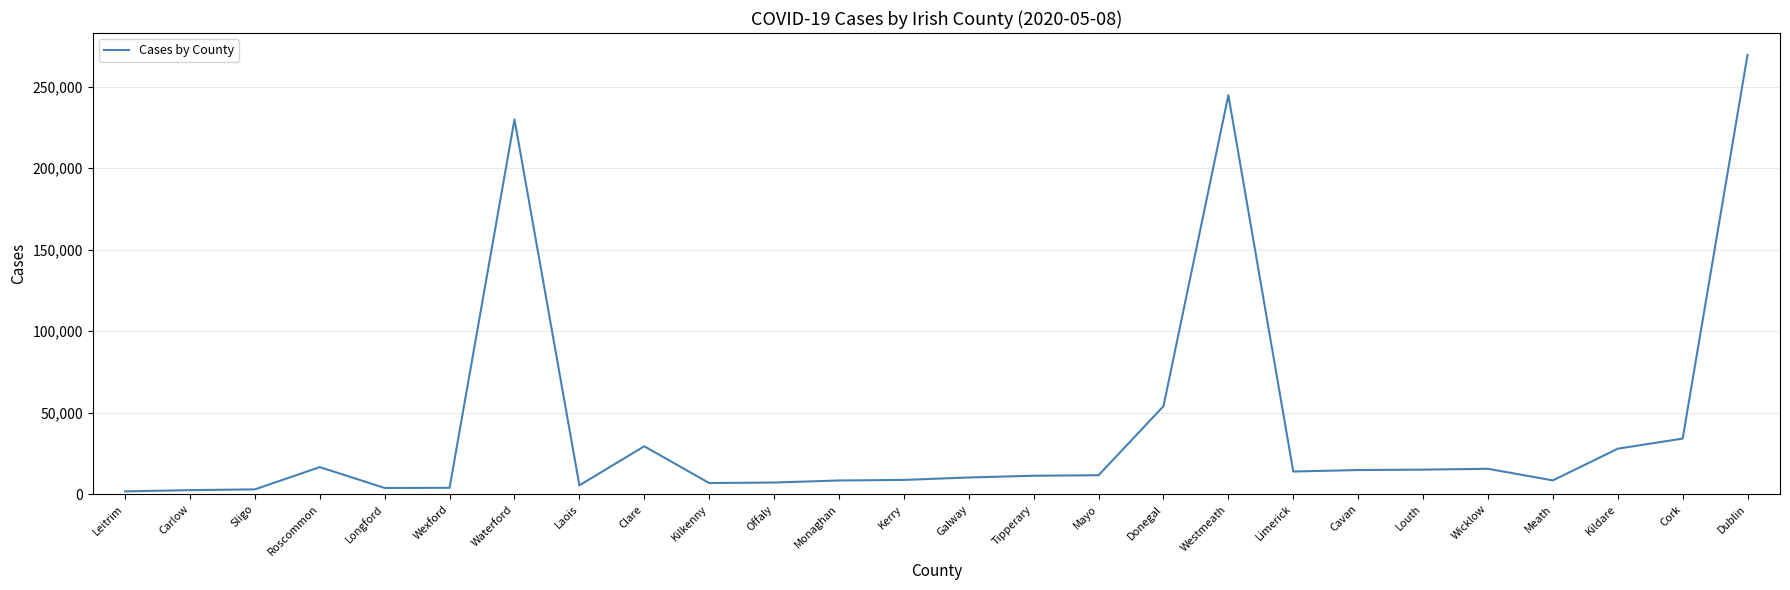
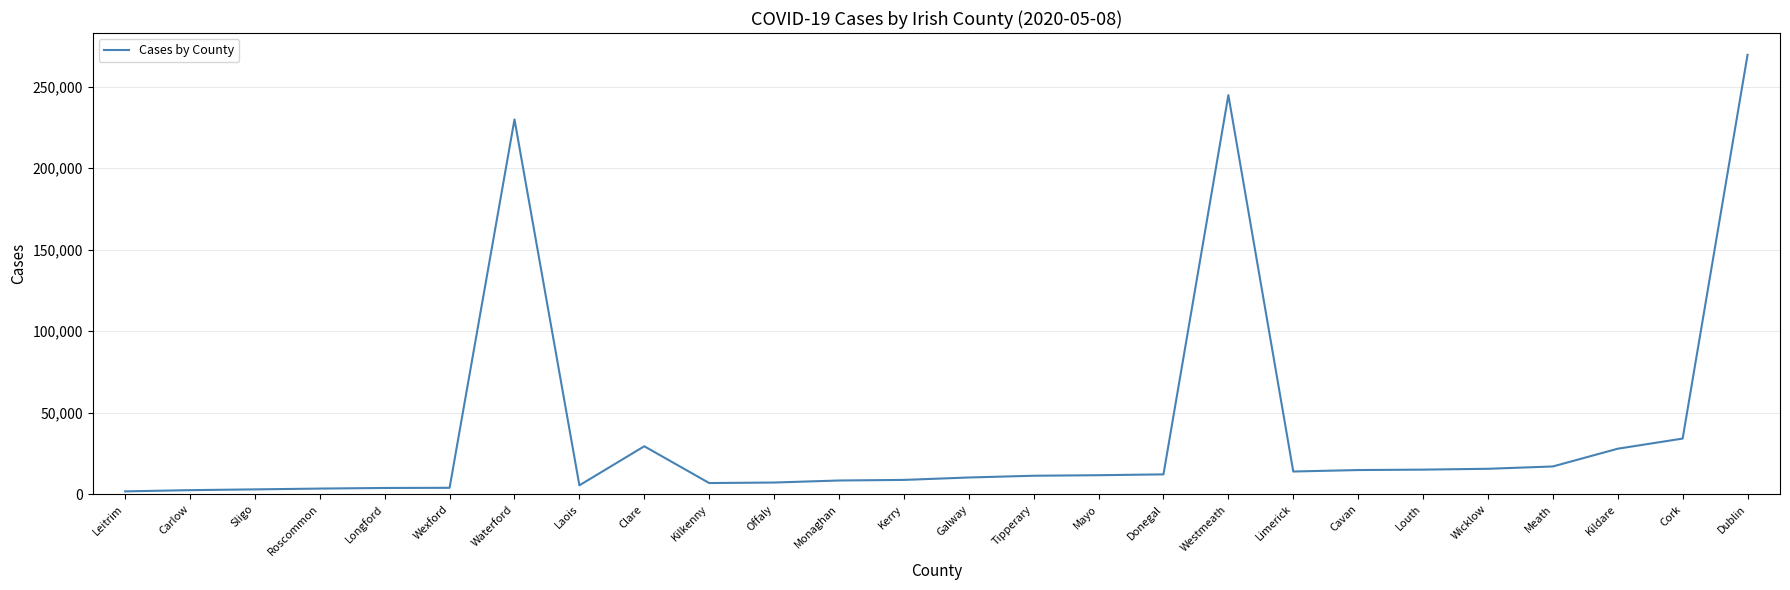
  {
    "Leitrim": "2,000",
    "Carlow": "3,000",
    "Sligo": "3,000",
-   "Roscommon": "17,000",
+   "Roscommon": "3,000",
    "Longford": "4,000",
    "Wexford": "4,000",
    "Waterford": "230,000",
    "Laois": "5,000",
    "Clare": "29,000",
    "Kilkenny": "7,000",
    "Offaly": "7,000",
    "Monaghan": "8,000",
    "Kerry": "9,000",
    "Galway": "10,000",
    "Tipperary": "11,000",
    "Mayo": "12,000",
-   "Donegal": "54,000",
+   "Donegal": "12,000",
    "Westmeath": "245,000",
    "Limerick": "14,000",
    "Cavan": "15,000",
    "Louth": "15,000",
    "Wicklow": "16,000",
-   "Meath": "8,000",
+   "Meath": "17,000",
    "Kildare": "28,000",
    "Cork": "34,000",
    "Dublin": "269,000"
  }
